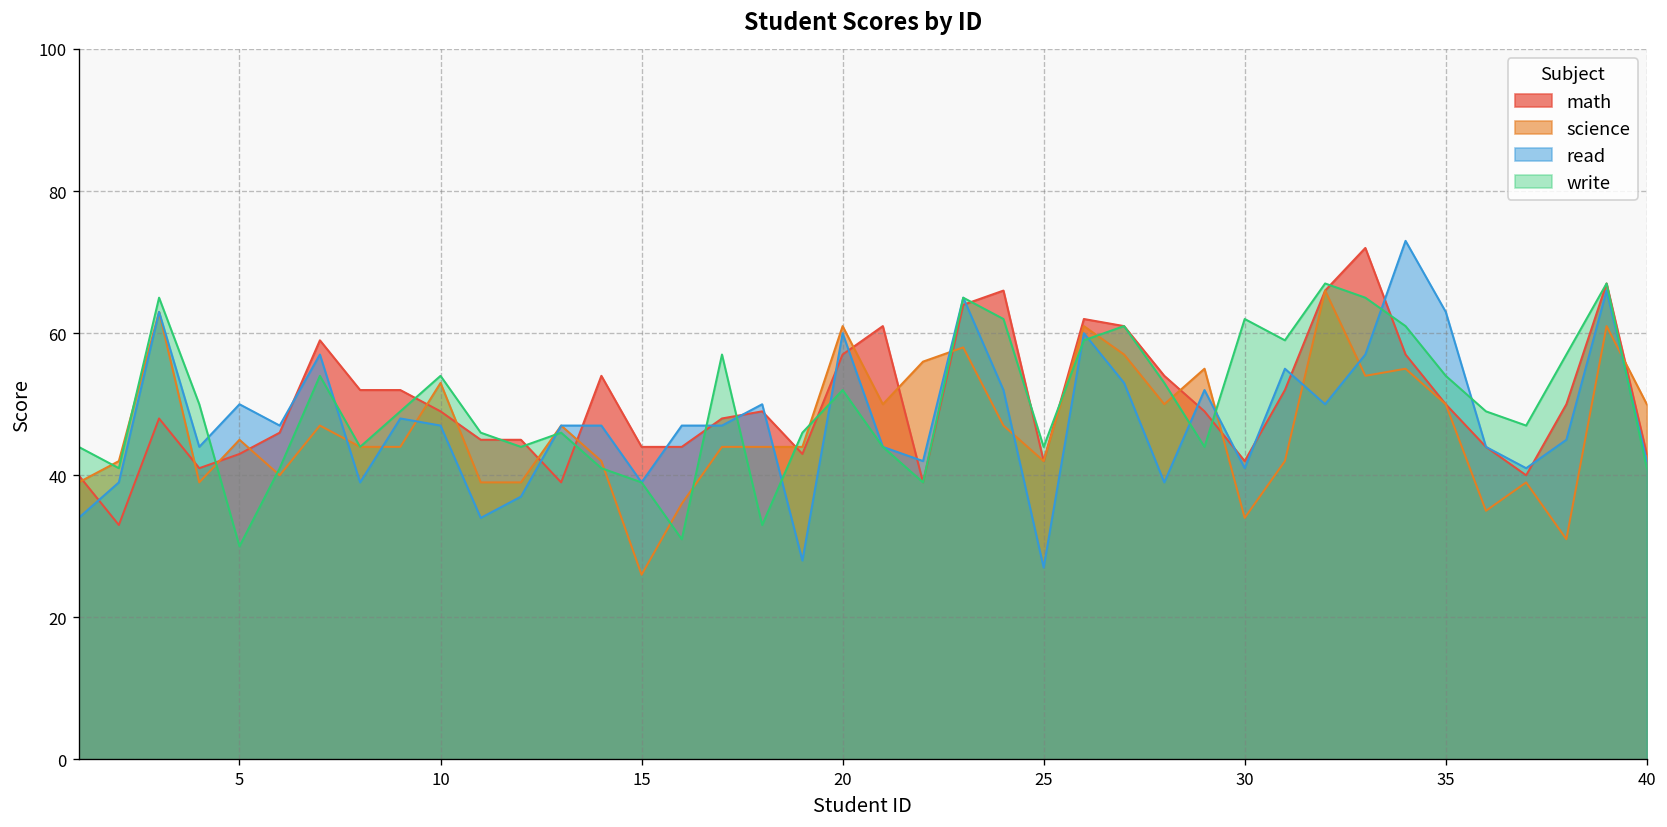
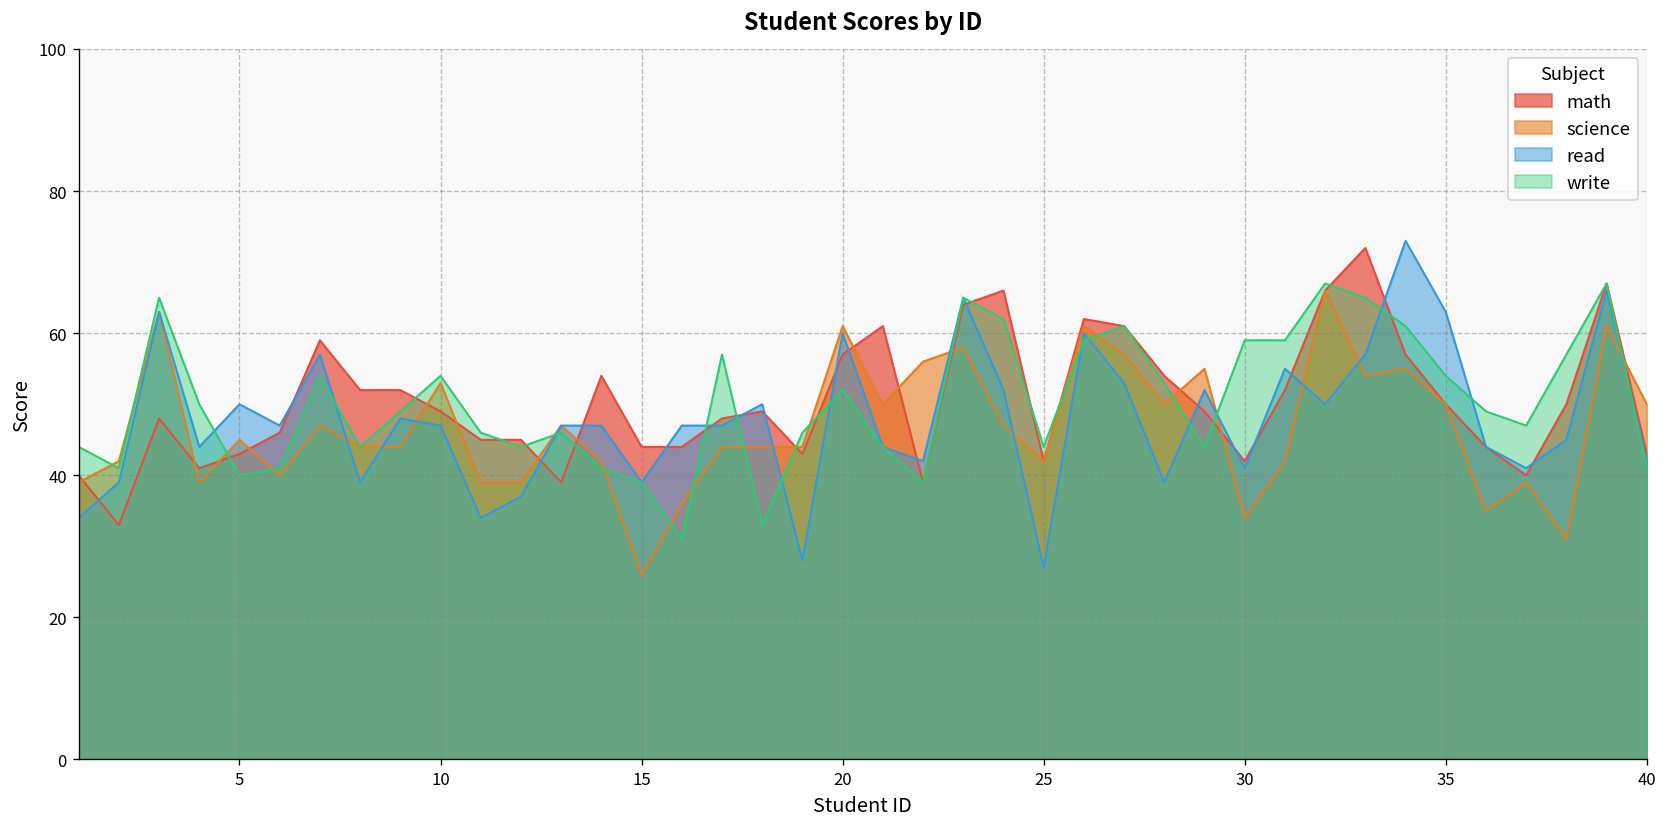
  {
    "read": {
      "5": 50,
      "10": 47,
      "20": 60,
      "25": 27,
      "30": 41,
      "35": 63,
      "40": 42
    },
    "write": {
-     "5": 30,
+     "5": 40,
      "10": 54,
      "20": 52,
      "25": 44,
-     "30": 62,
+     "30": 59,
      "35": 54,
      "40": 41
    }
  }
